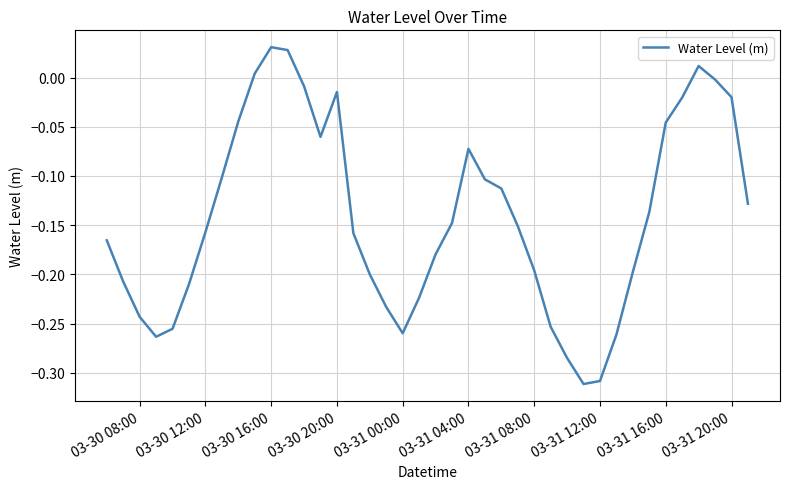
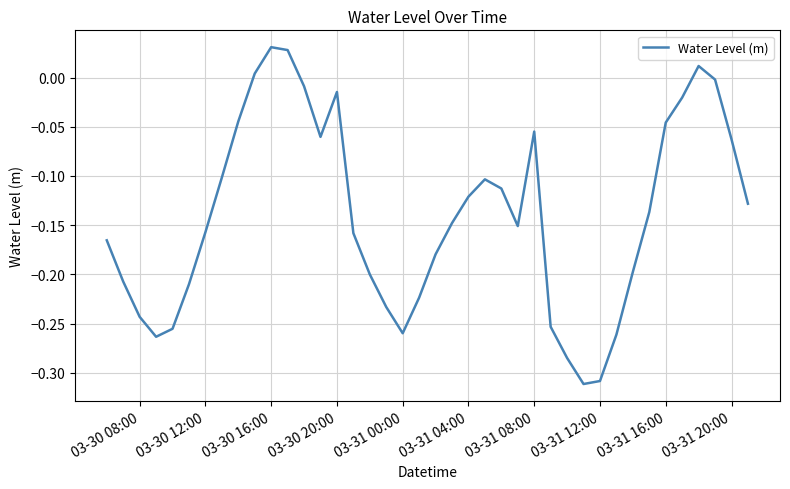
  {
    "03-30 08:00": -0.24,
    "03-30 12:00": -0.16,
    "03-30 16:00": 0.03,
    "03-30 20:00": -0.01,
    "03-31 00:00": -0.26,
-   "03-31 04:00": -0.07,
-   "03-31 08:00": -0.20,
+   "03-31 04:00": -0.12,
+   "03-31 08:00": -0.05,
    "03-31 12:00": -0.31,
    "03-31 16:00": -0.05,
-   "03-31 20:00": -0.02
+   "03-31 20:00": -0.06
  }
